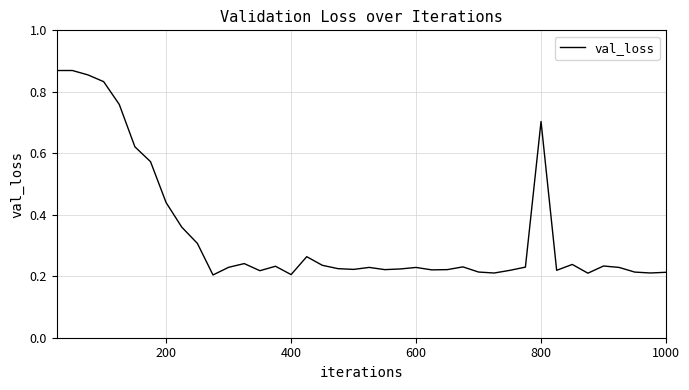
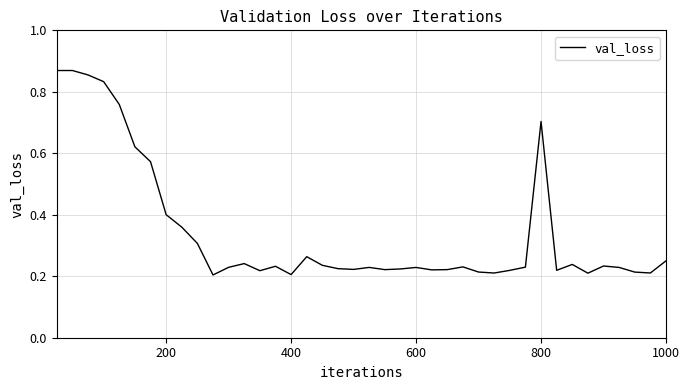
  {
-   "200": 0.44,
+   "200": 0.40,
    "400": 0.21,
    "600": 0.23,
    "800": 0.70,
-   "1000": 0.21
+   "1000": 0.25
  }
